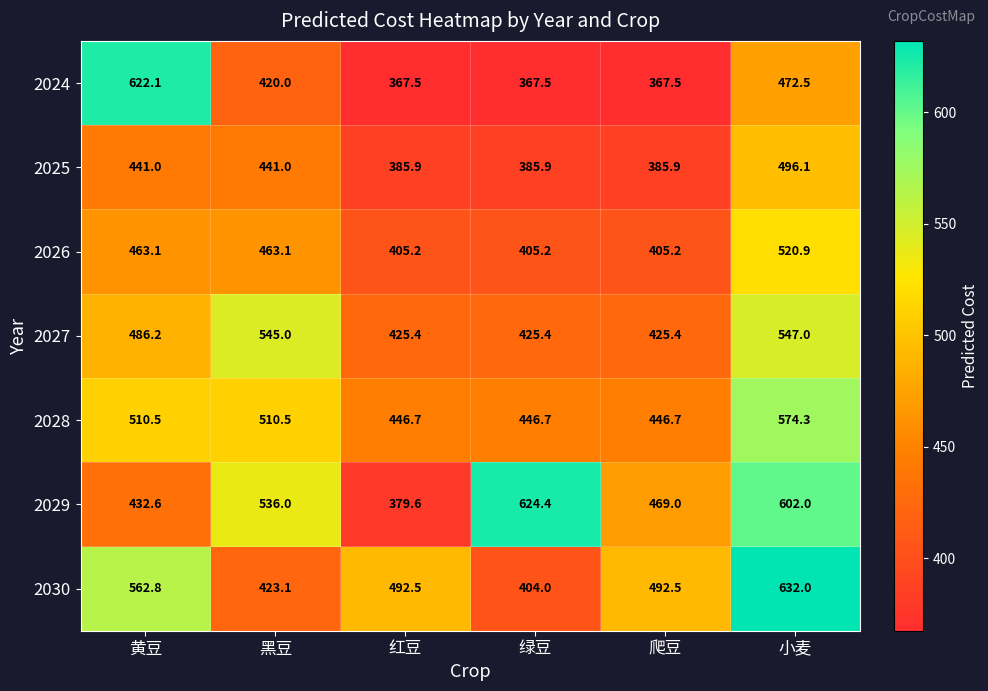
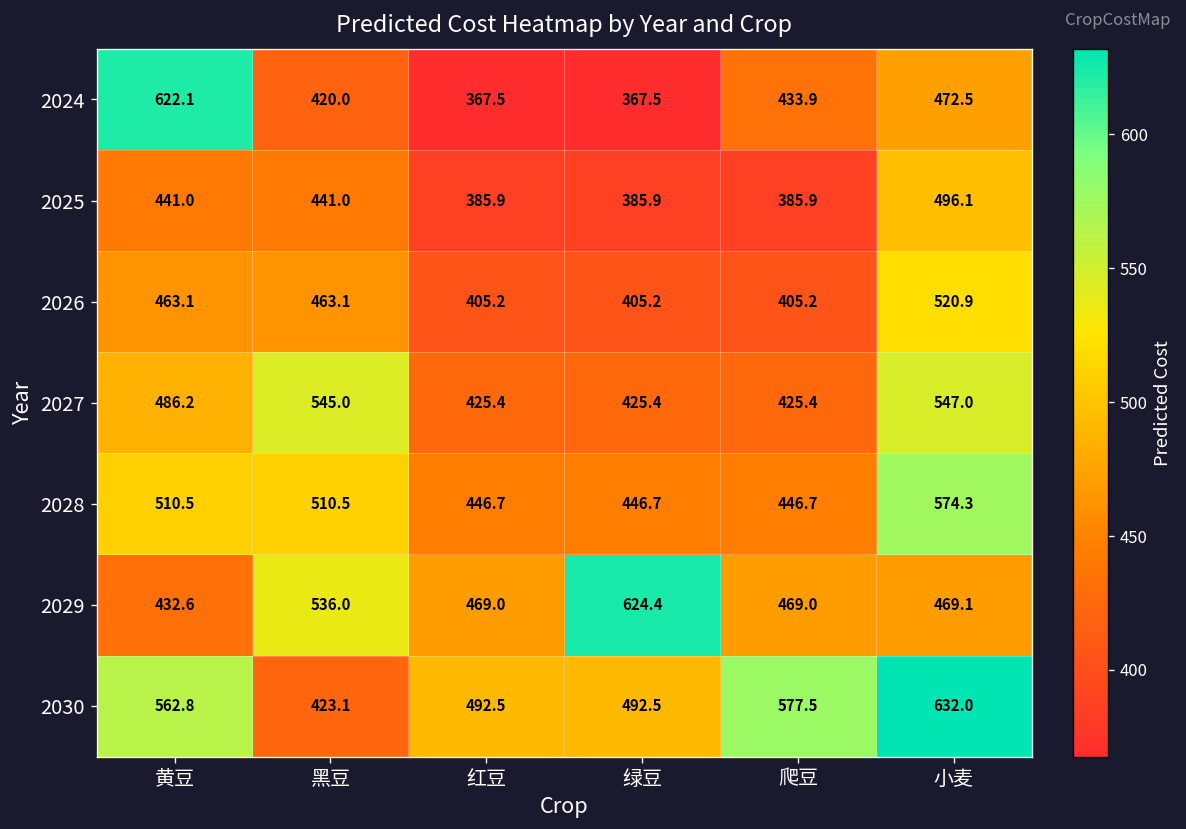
  {
    "2024": {
      "黄豆": 622.1,
      "黑豆": 420.0,
      "红豆": 367.5,
      "绿豆": 367.5,
-     "爬豆": 367.5,
+     "爬豆": 433.9,
      "小麦": 472.5
    },
    "2025": {
      "黄豆": 441.0,
      "黑豆": 441.0,
      "红豆": 385.9,
      "绿豆": 385.9,
      "爬豆": 385.9,
      "小麦": 496.1
    },
    "2026": {
      "黄豆": 463.1,
      "黑豆": 463.1,
      "红豆": 405.2,
      "绿豆": 405.2,
      "爬豆": 405.2,
      "小麦": 520.9
    },
    "2027": {
      "黄豆": 486.2,
      "黑豆": 545.0,
      "红豆": 425.4,
      "绿豆": 425.4,
      "爬豆": 425.4,
      "小麦": 547.0
    },
    "2028": {
      "黄豆": 510.5,
      "黑豆": 510.5,
      "红豆": 446.7,
      "绿豆": 446.7,
      "爬豆": 446.7,
      "小麦": 574.3
    },
    "2029": {
      "黄豆": 432.6,
      "黑豆": 536.0,
-     "红豆": 379.6,
+     "红豆": 469.0,
      "绿豆": 624.4,
      "爬豆": 469.0,
-     "小麦": 602.0
+     "小麦": 469.1
    },
    "2030": {
      "黄豆": 562.8,
      "黑豆": 423.1,
      "红豆": 492.5,
-     "绿豆": 404.0,
-     "爬豆": 492.5,
+     "绿豆": 492.5,
+     "爬豆": 577.5,
      "小麦": 632.0
    }
  }
